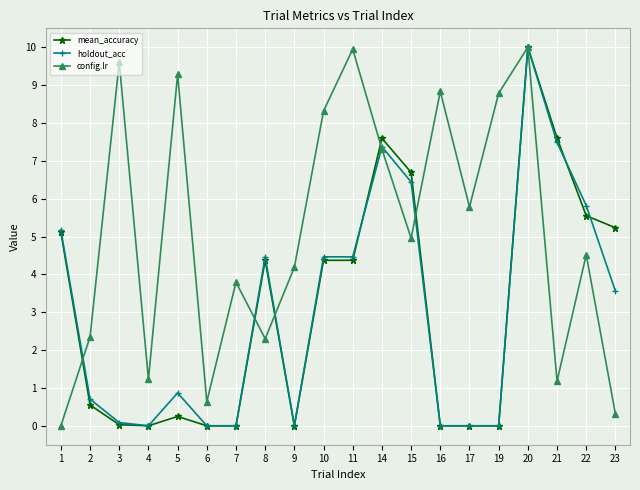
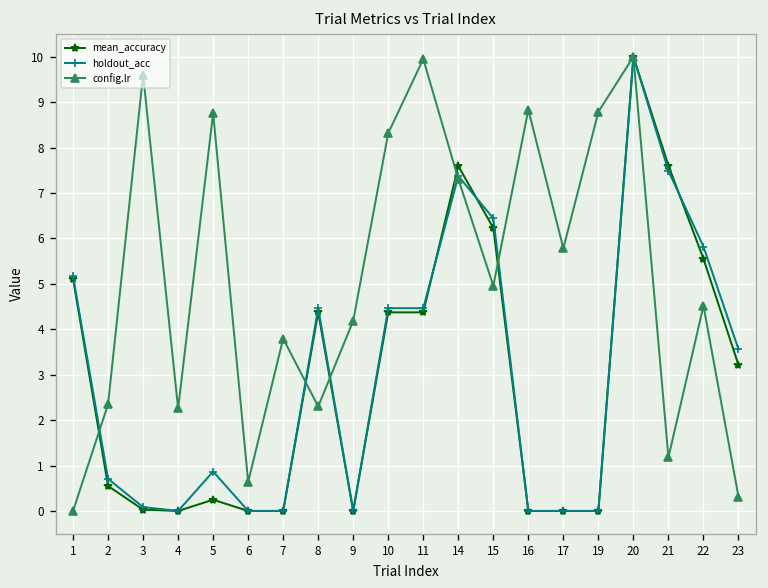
  {
    "mean_accuracy": {
      "2": 0.6,
      "5": 0.2,
      "8": 4.4,
      "10": 4.4,
      "11": 4.4,
      "14": 7.6,
-     "15": 6.7,
+     "15": 6.2,
      "21": 7.6,
      "22": 5.6,
-     "23": 5.2
+     "23": 3.2
    },
    "holdout_acc": {
      "2": 0.7,
      "5": 0.9,
      "8": 4.5,
      "10": 4.5,
      "11": 4.5,
      "15": 6.4,
      "21": 7.5,
      "22": 5.8,
      "23": 3.6
    },
    "config.lr": {
      "1": 0.0,
      "2": 2.3,
-     "4": 1.2,
-     "5": 9.3,
+     "4": 2.3,
+     "5": 8.8,
      "6": 0.6,
      "7": 3.8,
      "8": 2.3,
      "9": 4.2,
      "10": 8.3,
      "11": 9.9,
      "15": 5.0,
      "16": 8.8,
      "17": 5.8,
      "19": 8.8,
      "21": 1.2,
      "22": 4.5,
      "23": 0.3
    }
  }
